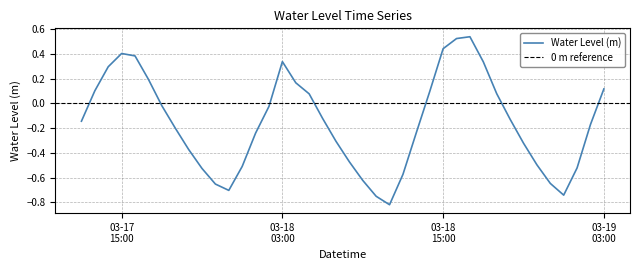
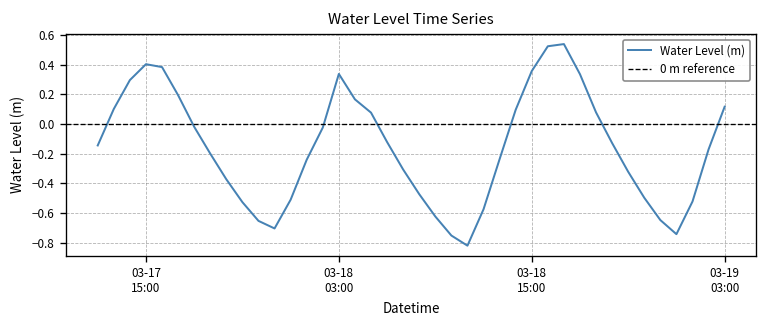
  {
    "03-17 15:00": 0.40,
    "03-18 03:00": 0.34,
-   "03-18 15:00": 0.44,
+   "03-18 15:00": 0.36,
    "03-19 03:00": 0.12
  }
